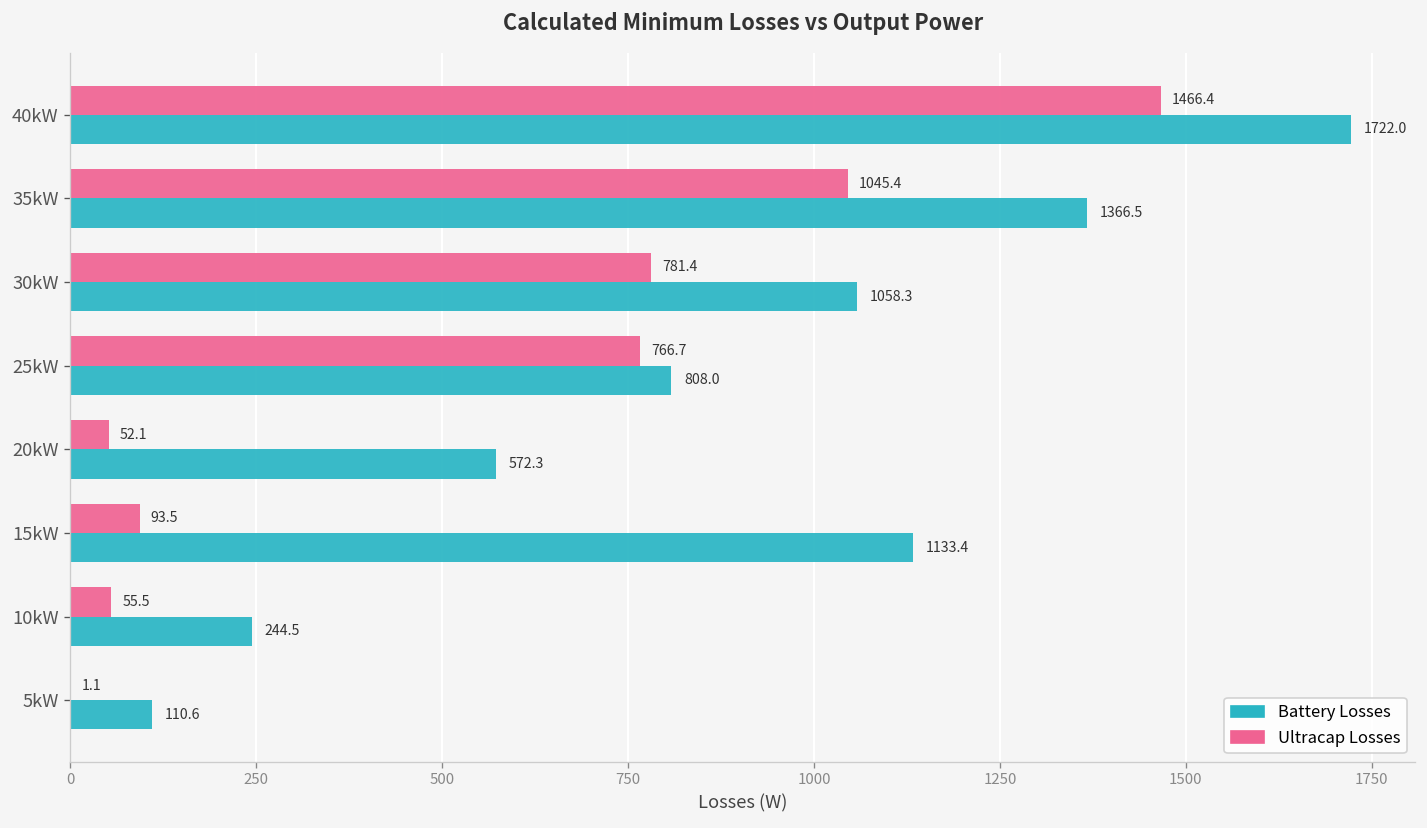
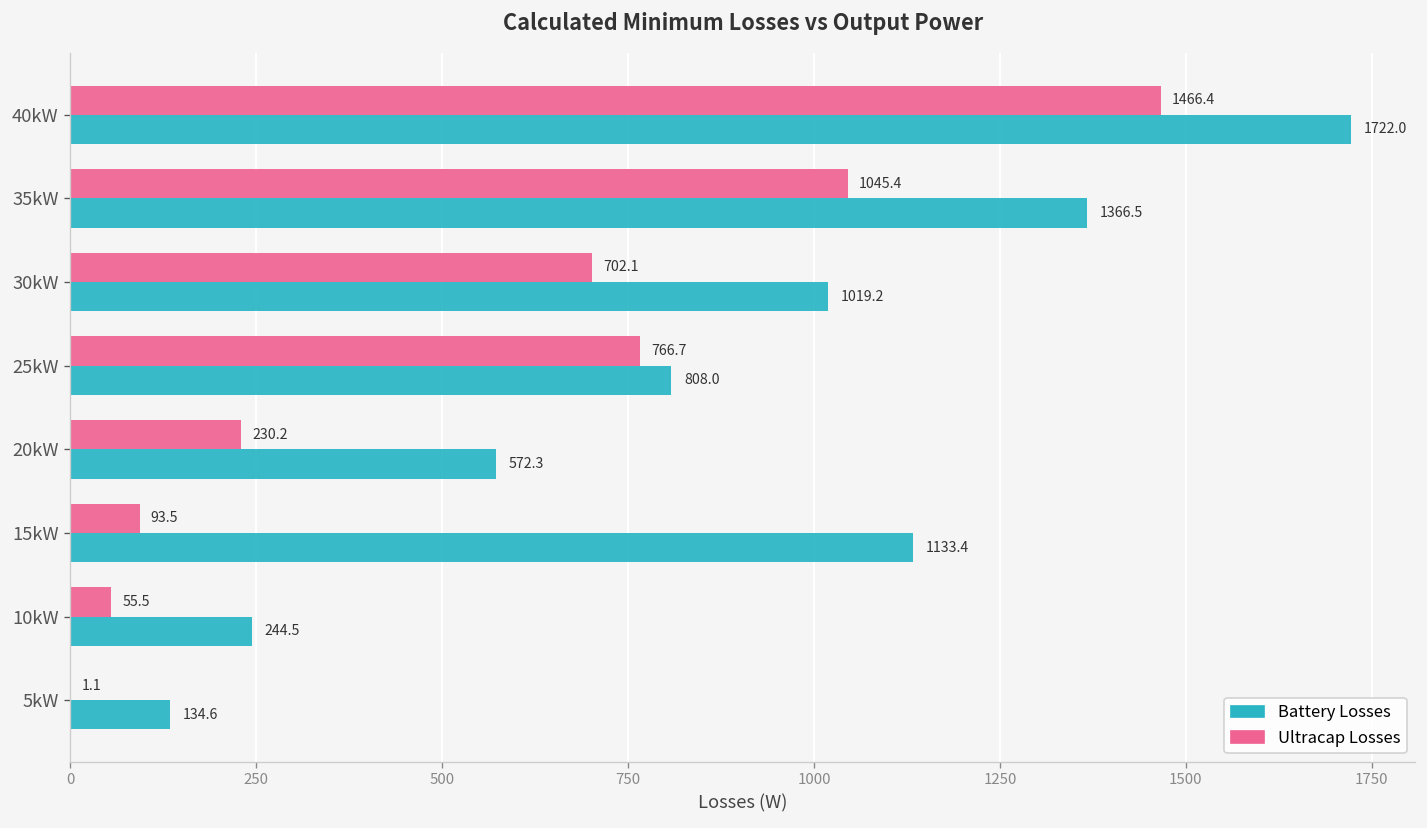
  {
    "Battery Losses": {
      "40kW": 1722.0,
      "35kW": 1366.5,
-     "30kW": 1058.3,
+     "30kW": 1019.2,
      "25kW": 808.0,
      "20kW": 572.3,
      "15kW": 1133.4,
      "10kW": 244.5,
-     "5kW": 110.6
+     "5kW": 134.6
    },
    "Ultracap Losses": {
      "40kW": 1466.4,
      "35kW": 1045.4,
-     "30kW": 781.4,
+     "30kW": 702.1,
      "25kW": 766.7,
-     "20kW": 52.1,
+     "20kW": 230.2,
      "15kW": 93.5,
      "10kW": 55.5,
      "5kW": 1.1
    }
  }
